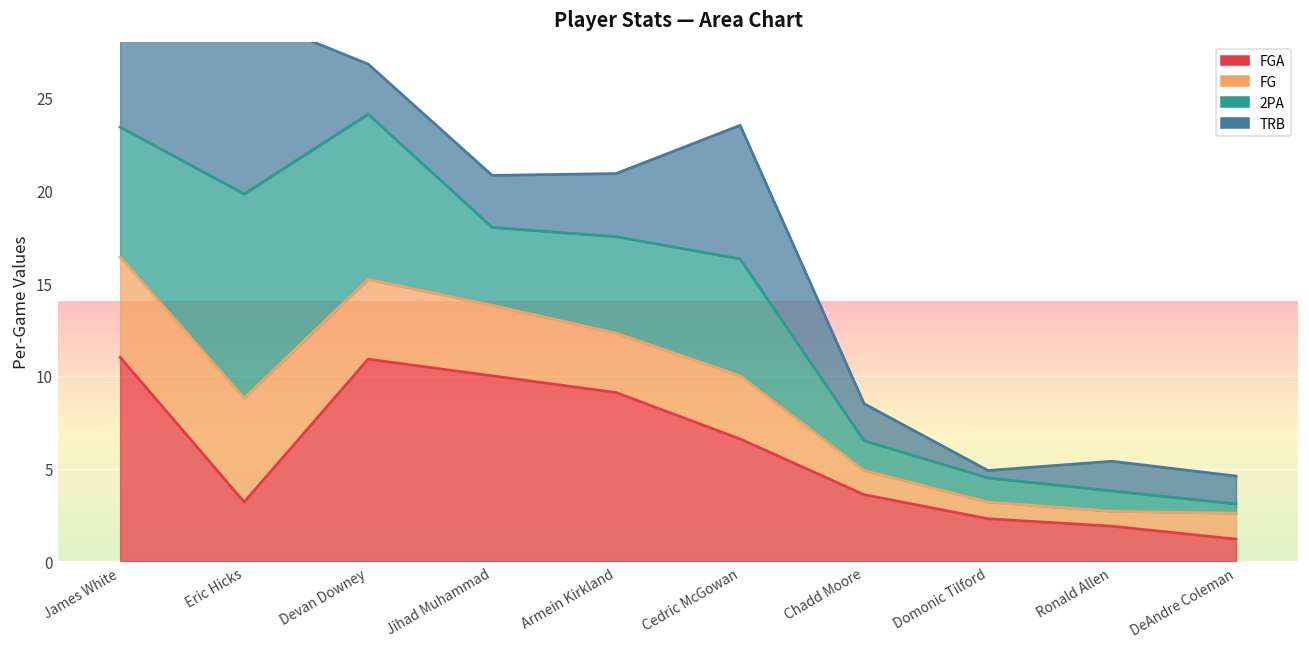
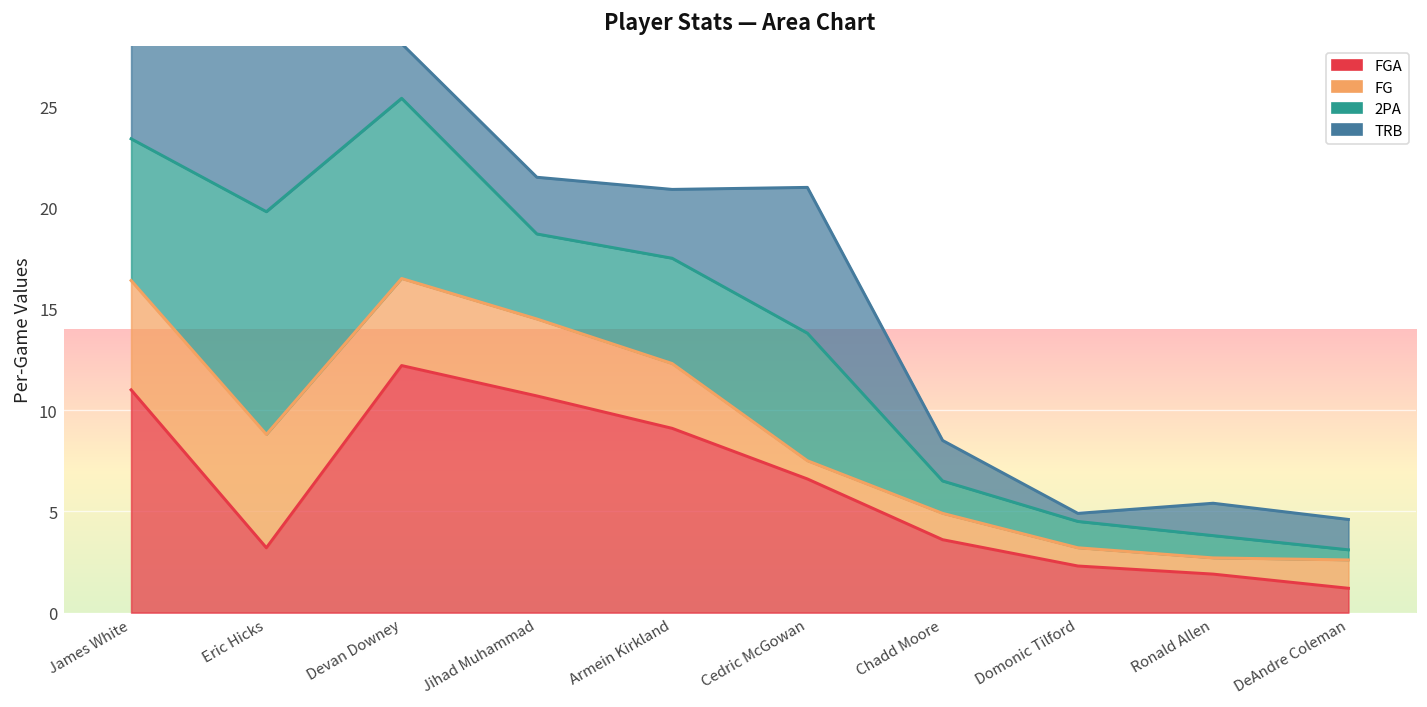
  {
    "FGA": {
      "James White": 11.0,
      "Eric Hicks": 3.2,
-     "Devan Downey": 10.9,
-     "Jihad Muhammad": 10.0,
+     "Devan Downey": 12.2,
+     "Jihad Muhammad": 10.7,
      "Armein Kirkland": 9.1,
      "Cedric McGowan": 6.6,
      "Chadd Moore": 3.6,
      "Domonic Tilford": 2.3,
      "Ronald Allen": 1.9,
      "DeAndre Coleman": 1.2
    },
    "FG": {
      "James White": 5.4,
      "Eric Hicks": 5.6,
      "Devan Downey": 4.3,
      "Jihad Muhammad": 3.8,
      "Armein Kirkland": 3.2,
-     "Cedric McGowan": 3.4,
+     "Cedric McGowan": 0.9,
      "Chadd Moore": 1.3,
      "Domonic Tilford": 0.9,
      "Ronald Allen": 0.8,
      "DeAndre Coleman": 1.4
    }
  }
